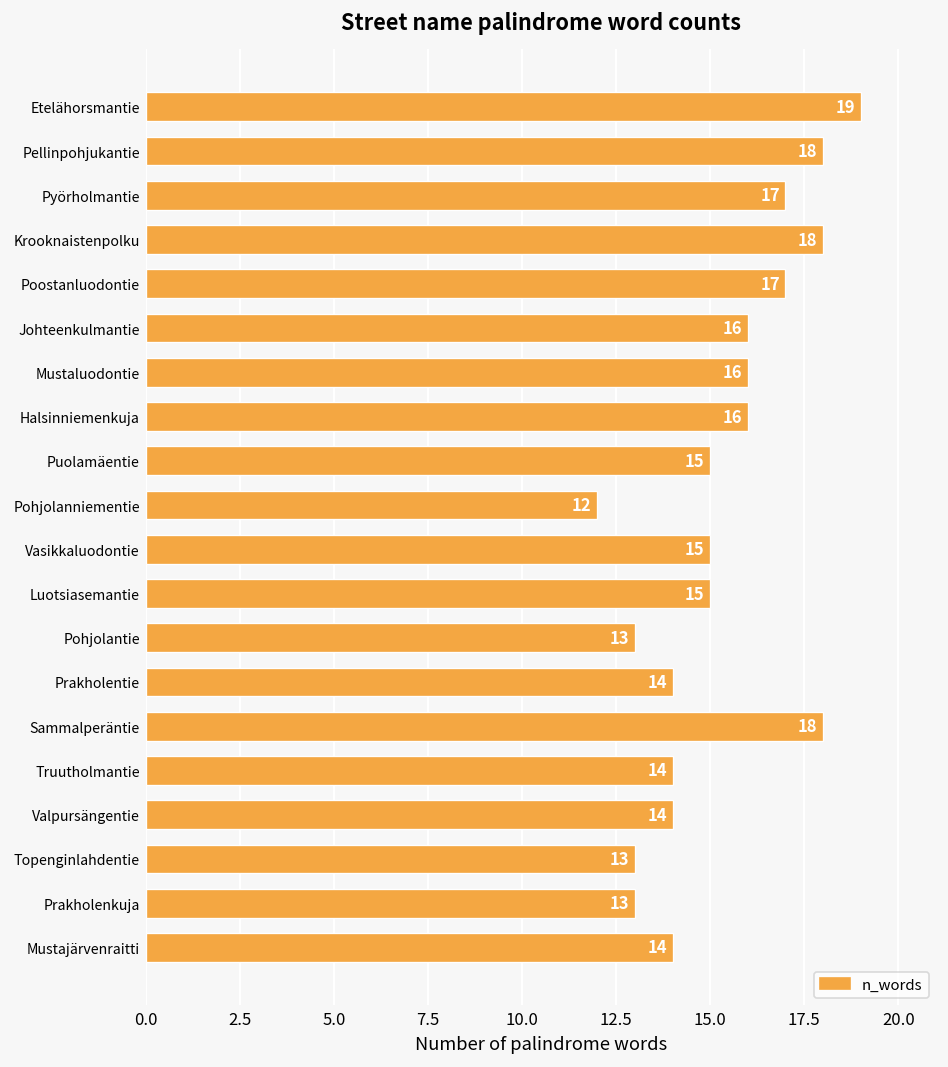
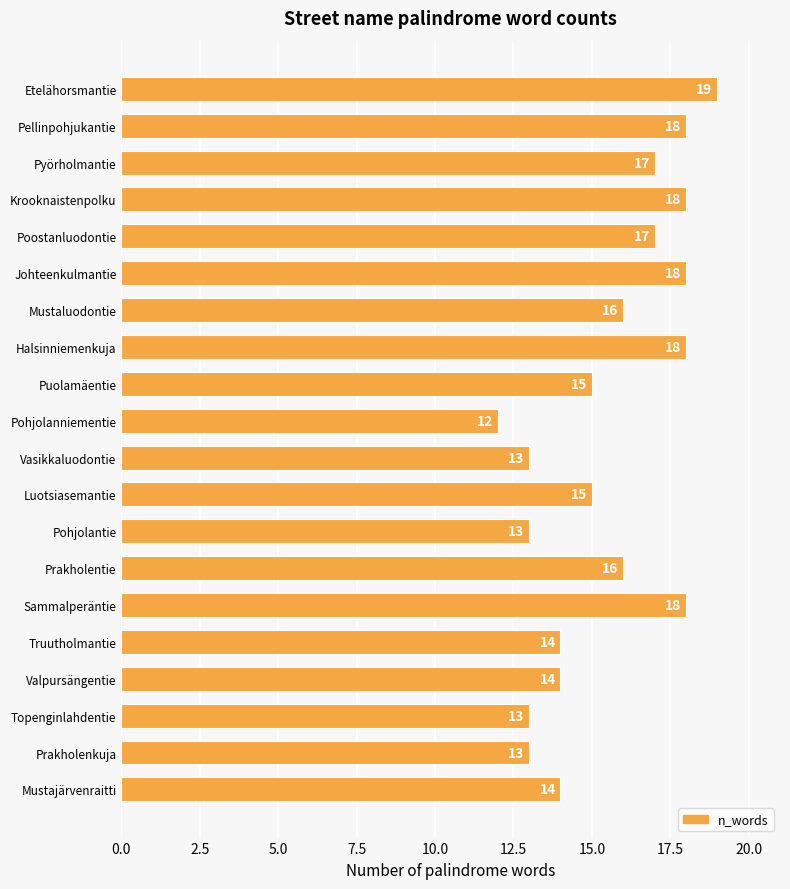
  {
    "Etelähorsmantie": 19,
    "Pellinpohjukantie": 18,
    "Pyörholmantie": 17,
    "Krooknaistenpolku": 18,
    "Poostanluodontie": 17,
-   "Johteenkulmantie": 16,
+   "Johteenkulmantie": 18,
    "Mustaluodontie": 16,
-   "Halsinniemenkuja": 16,
+   "Halsinniemenkuja": 18,
    "Puolamäentie": 15,
    "Pohjolanniementie": 12,
-   "Vasikkaluodontie": 15,
+   "Vasikkaluodontie": 13,
    "Luotsiasemantie": 15,
    "Pohjolantie": 13,
-   "Prakholentie": 14,
+   "Prakholentie": 16,
    "Sammalperäntie": 18,
    "Truutholmantie": 14,
    "Valpursängentie": 14,
    "Topenginlahdentie": 13,
    "Prakholenkuja": 13,
    "Mustajärvenraitti": 14
  }
